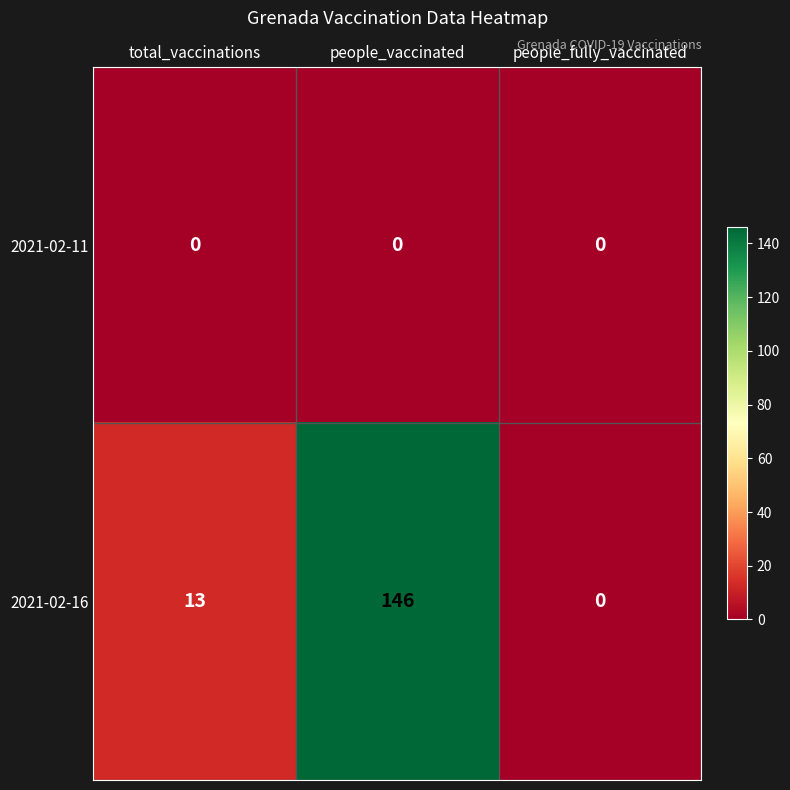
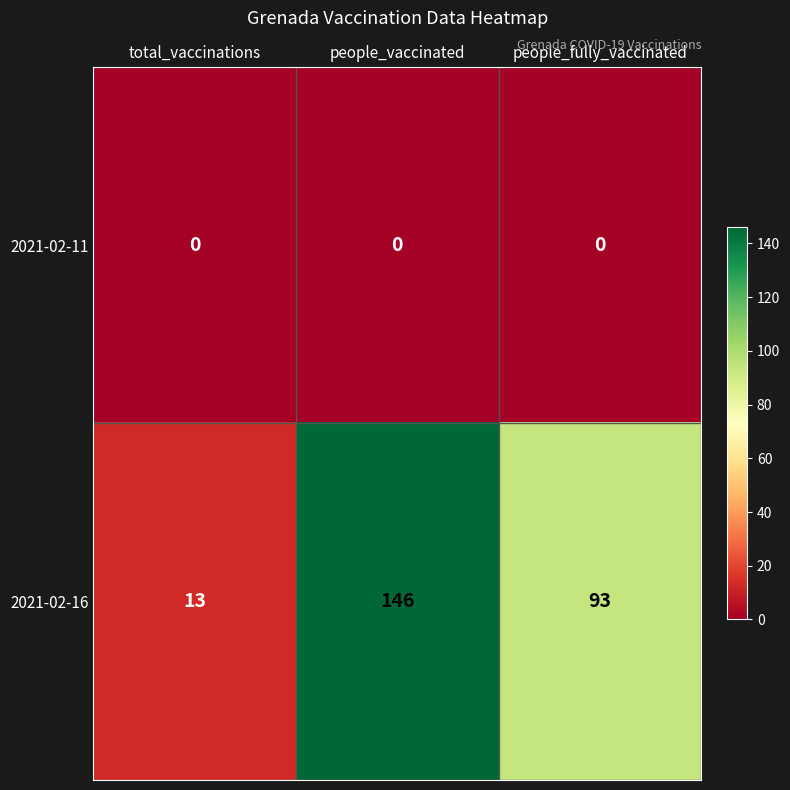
  {
    "2021-02-11": {
      "total_vaccinations": 0,
      "people_vaccinated": 0,
      "people_fully_vaccinated": 0
    },
    "2021-02-16": {
      "total_vaccinations": 13,
      "people_vaccinated": 146,
-     "people_fully_vaccinated": 0
+     "people_fully_vaccinated": 93
    }
  }
